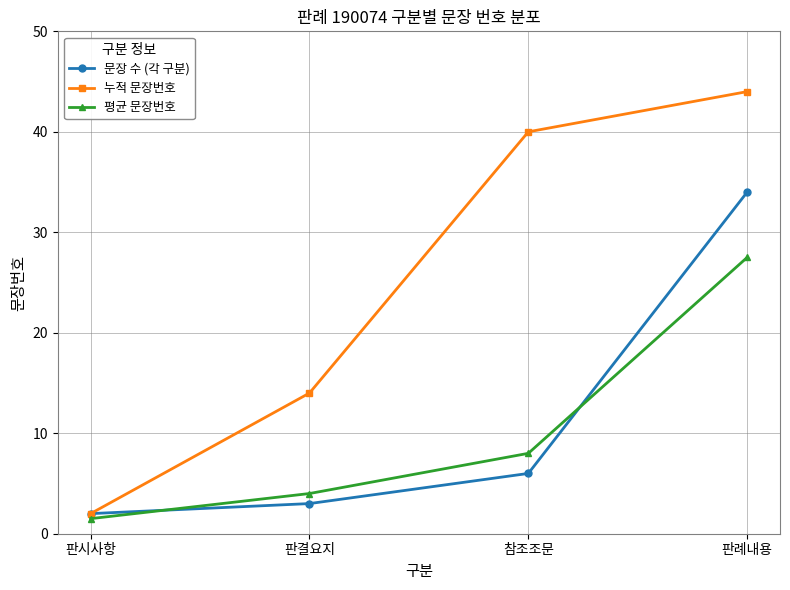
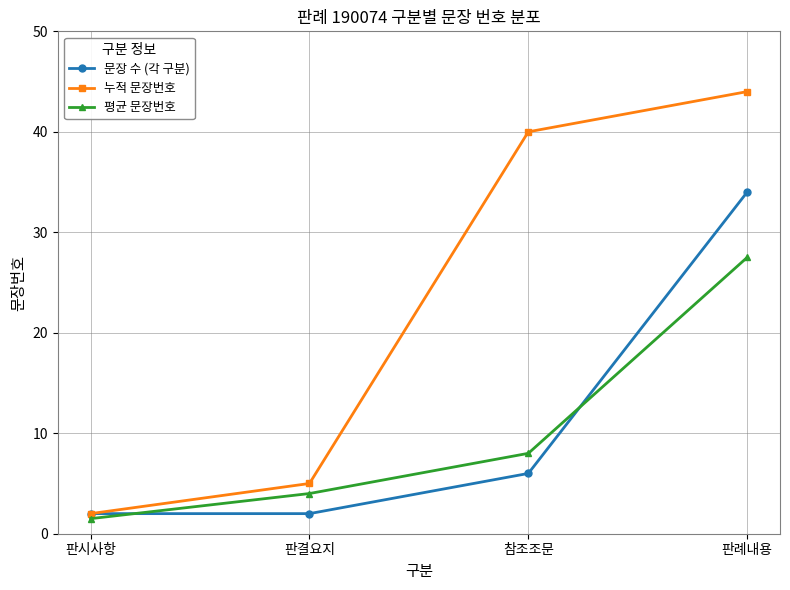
  {
    "문장 수 (각 구분)": {
-     "판결요지": 3,
+     "판결요지": 2,
      "참조조문": 6,
      "판례내용": 34
    },
    "누적 문장번호": {
-     "판결요지": 14,
+     "판결요지": 5,
      "참조조문": 40,
      "판례내용": 44
    },
    "평균 문장번호": {
      "판시사항": 1.5,
      "판결요지": 4,
      "참조조문": 8,
      "판례내용": 27.5
    }
  }
